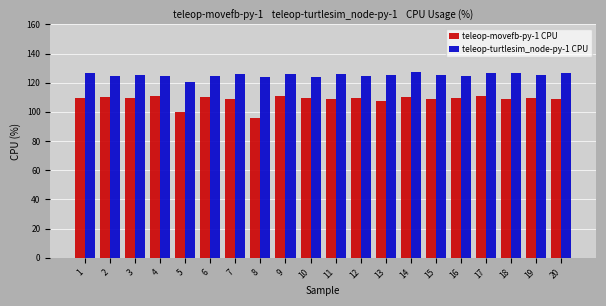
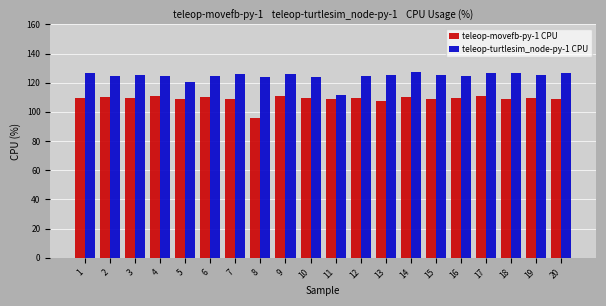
  {
    "teleop-movefb-py-1 CPU": {
      "1": 110,
      "2": 110,
      "3": 110,
      "4": 111,
-     "5": 100,
+     "5": 109,
      "6": 110,
      "7": 109,
      "8": 96,
      "9": 111,
      "10": 110,
      "11": 109,
      "12": 109,
      "13": 107,
      "14": 110,
      "15": 109,
      "16": 109,
      "17": 111,
      "18": 109,
      "19": 110,
      "20": 109
    },
    "teleop-turtlesim_node-py-1 CPU": {
      "1": 127,
      "2": 125,
      "3": 125,
      "4": 125,
      "5": 121,
      "6": 124,
      "7": 126,
      "8": 124,
      "9": 126,
      "10": 124,
-     "11": 126,
+     "11": 112,
      "12": 125,
      "13": 125,
      "14": 127,
      "15": 125,
      "16": 124,
      "17": 126,
      "18": 127,
      "19": 125,
      "20": 127
    }
  }
